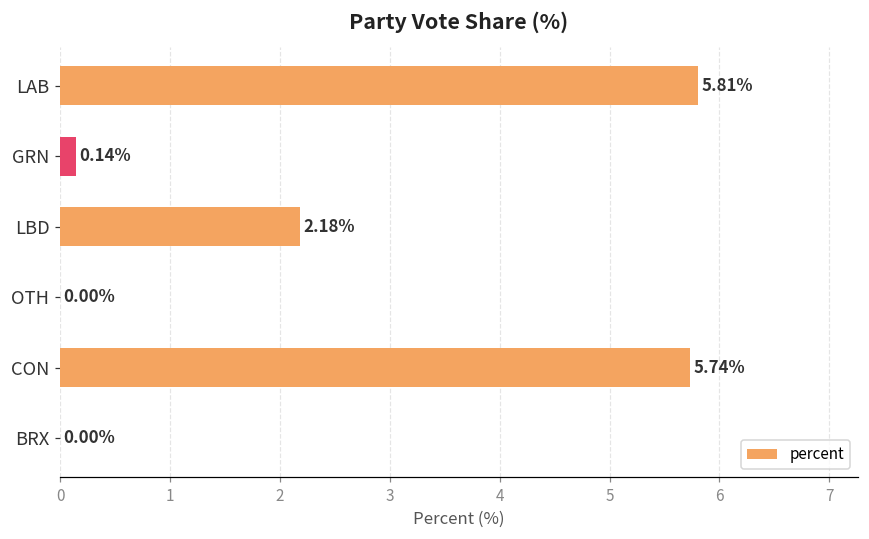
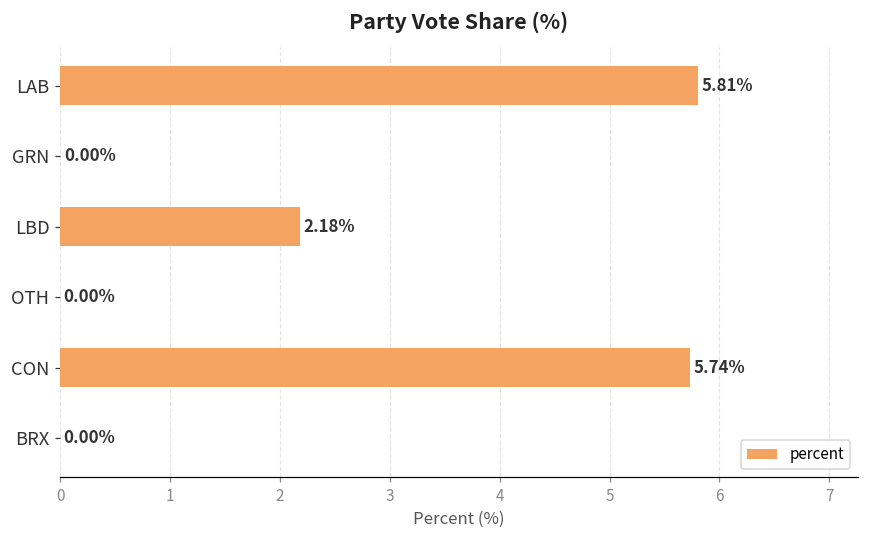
  {
    "LAB": "5.81%",
-   "GRN": "0.14%",
+   "GRN": "0.00%",
    "LBD": "2.18%",
    "OTH": "0.00%",
    "CON": "5.74%",
    "BRX": "0.00%"
  }
